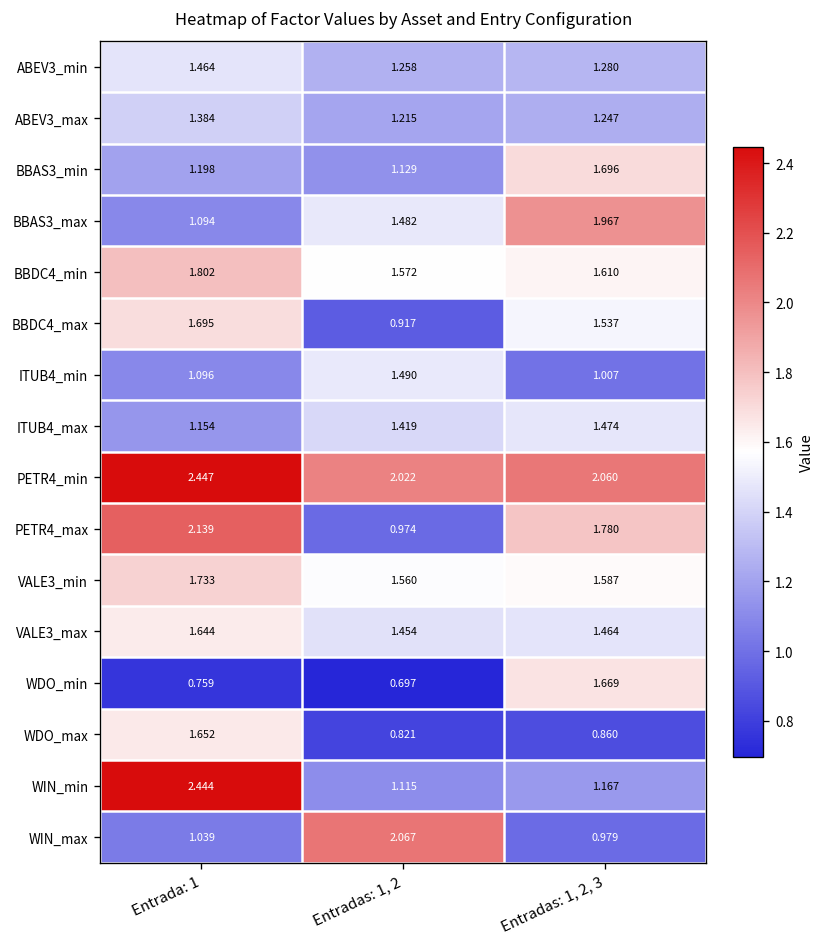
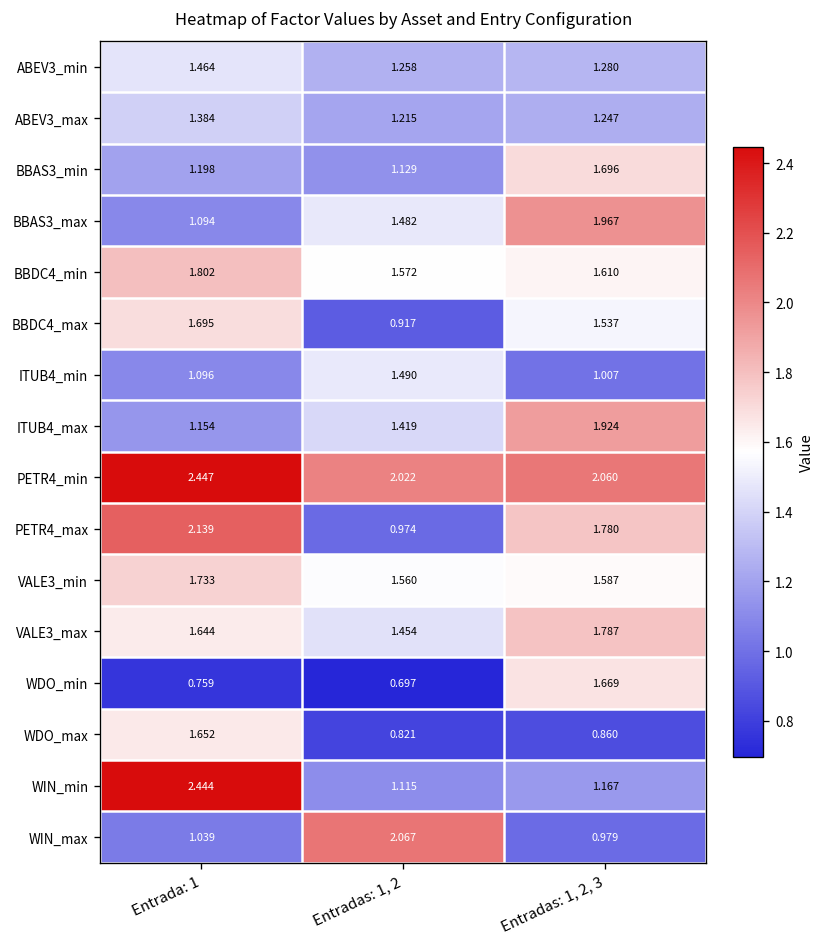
  {
    "ABEV3_min": {
      "Entrada: 1": 1.464,
      "Entradas: 1, 2": 1.258,
      "Entradas: 1, 2, 3": 1.280
    },
    "ABEV3_max": {
      "Entrada: 1": 1.384,
      "Entradas: 1, 2": 1.215,
      "Entradas: 1, 2, 3": 1.247
    },
    "BBAS3_min": {
      "Entrada: 1": 1.198,
      "Entradas: 1, 2": 1.129,
      "Entradas: 1, 2, 3": 1.696
    },
    "BBAS3_max": {
      "Entrada: 1": 1.094,
      "Entradas: 1, 2": 1.482,
      "Entradas: 1, 2, 3": 1.967
    },
    "BBDC4_min": {
      "Entrada: 1": 1.802,
      "Entradas: 1, 2": 1.572,
      "Entradas: 1, 2, 3": 1.610
    },
    "BBDC4_max": {
      "Entrada: 1": 1.695,
      "Entradas: 1, 2": 0.917,
      "Entradas: 1, 2, 3": 1.537
    },
    "ITUB4_min": {
      "Entrada: 1": 1.096,
      "Entradas: 1, 2": 1.490,
      "Entradas: 1, 2, 3": 1.007
    },
    "ITUB4_max": {
      "Entrada: 1": 1.154,
      "Entradas: 1, 2": 1.419,
-     "Entradas: 1, 2, 3": 1.474
+     "Entradas: 1, 2, 3": 1.924
    },
    "PETR4_min": {
      "Entrada: 1": 2.447,
      "Entradas: 1, 2": 2.022,
      "Entradas: 1, 2, 3": 2.060
    },
    "PETR4_max": {
      "Entrada: 1": 2.139,
      "Entradas: 1, 2": 0.974,
      "Entradas: 1, 2, 3": 1.780
    },
    "VALE3_min": {
      "Entrada: 1": 1.733,
      "Entradas: 1, 2": 1.560,
      "Entradas: 1, 2, 3": 1.587
    },
    "VALE3_max": {
      "Entrada: 1": 1.644,
      "Entradas: 1, 2": 1.454,
-     "Entradas: 1, 2, 3": 1.464
+     "Entradas: 1, 2, 3": 1.787
    },
    "WDO_min": {
      "Entrada: 1": 0.759,
      "Entradas: 1, 2": 0.697,
      "Entradas: 1, 2, 3": 1.669
    },
    "WDO_max": {
      "Entrada: 1": 1.652,
      "Entradas: 1, 2": 0.821,
      "Entradas: 1, 2, 3": 0.860
    },
    "WIN_min": {
      "Entrada: 1": 2.444,
      "Entradas: 1, 2": 1.115,
      "Entradas: 1, 2, 3": 1.167
    },
    "WIN_max": {
      "Entrada: 1": 1.039,
      "Entradas: 1, 2": 2.067,
      "Entradas: 1, 2, 3": 0.979
    }
  }
